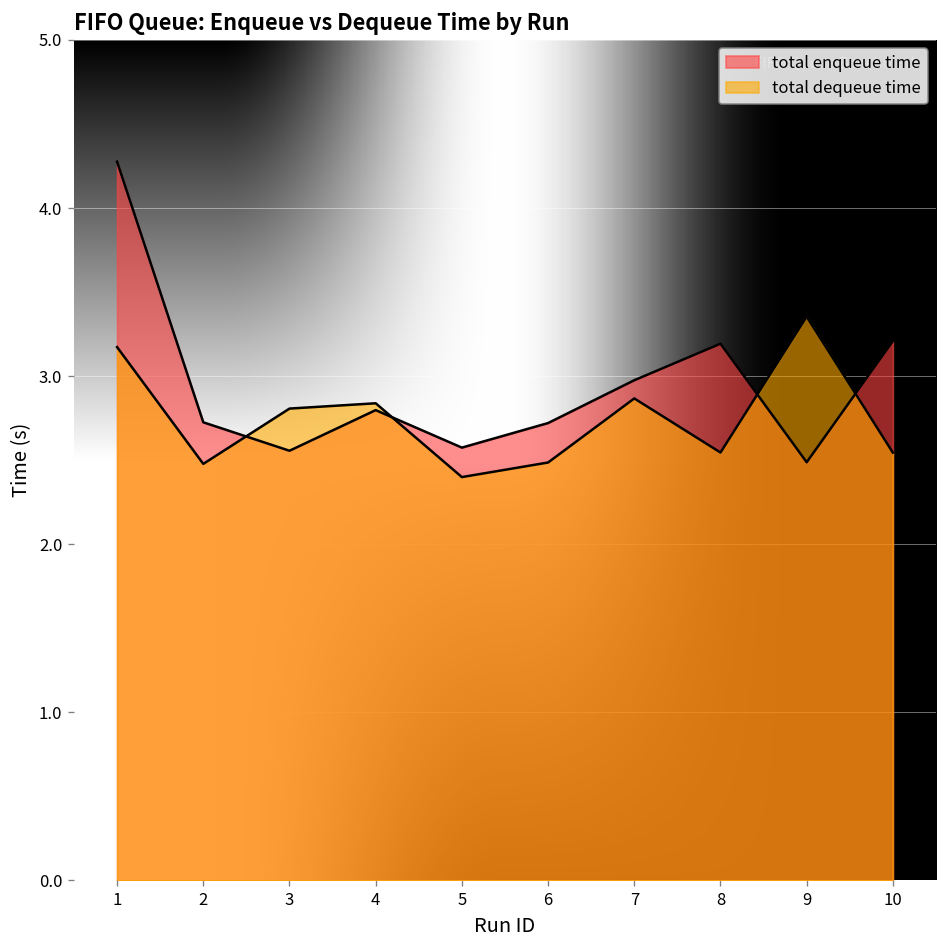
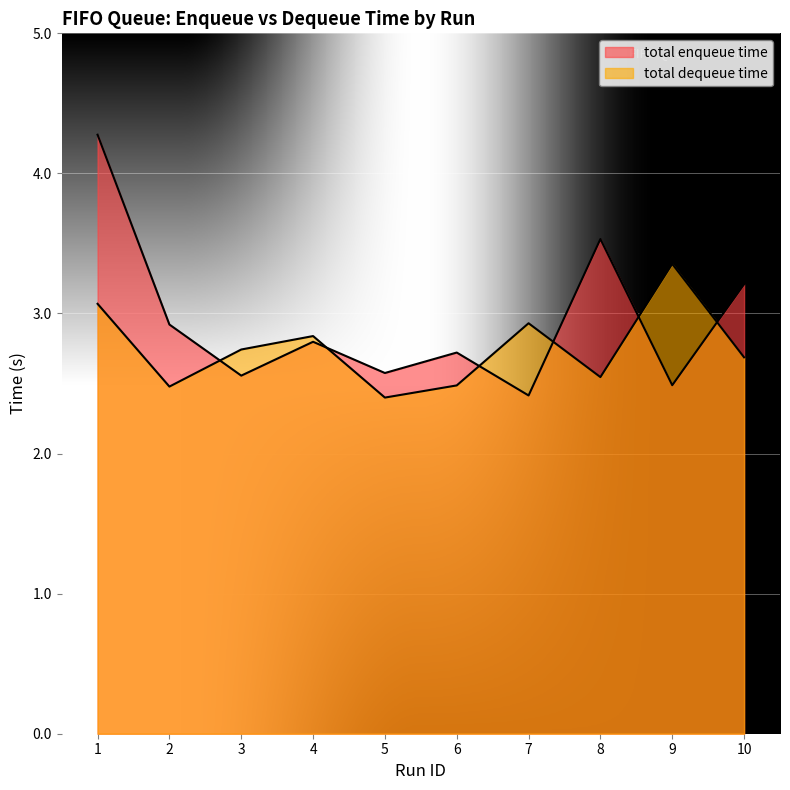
  {
    "total enqueue time": {
      "1": 4.28,
-     "2": 2.73,
+     "2": 2.92,
      "3": 2.56,
      "4": 2.80,
      "5": 2.58,
      "6": 2.72,
-     "7": 2.98,
-     "8": 3.19,
+     "7": 2.41,
+     "8": 3.53,
      "9": 2.49,
      "10": 3.21
    },
    "total dequeue time": {
-     "1": 3.17,
+     "1": 3.07,
      "2": 2.48,
-     "3": 2.81,
+     "3": 2.74,
      "4": 2.84,
      "5": 2.40,
      "6": 2.49,
-     "7": 2.87,
+     "7": 2.93,
      "8": 2.55,
      "9": 3.35,
-     "10": 2.55
+     "10": 2.69
    }
  }
